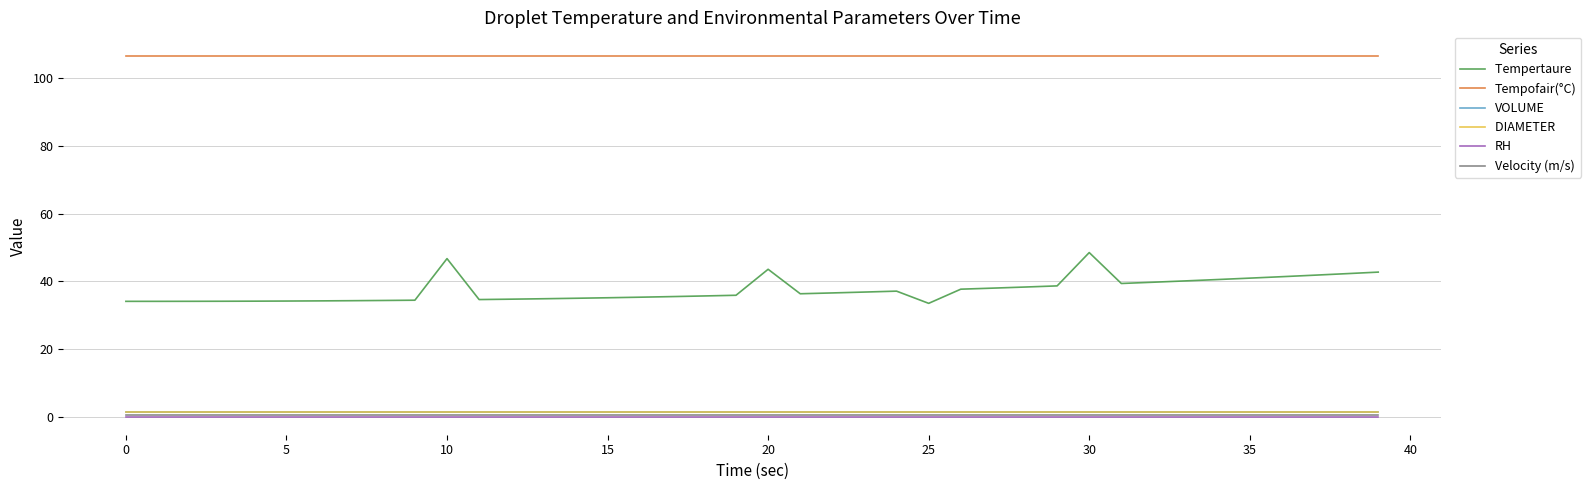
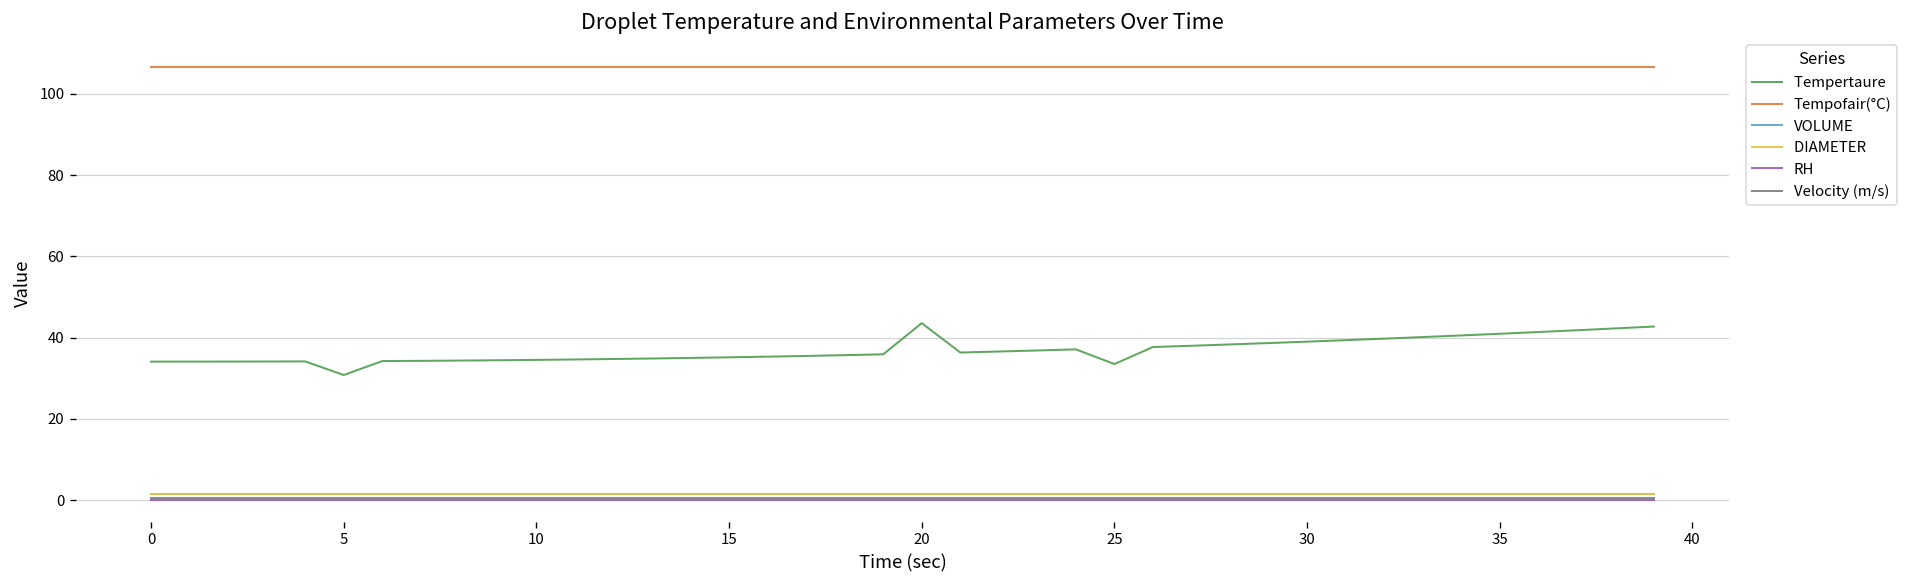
  {
    "Tempertaure": {
      "0": 34,
-     "5": 34,
-     "10": 47,
+     "5": 31,
+     "10": 35,
      "15": 35,
      "20": 44,
      "25": 33,
-     "30": 48,
+     "30": 39,
      "35": 41
    },
    "Tempofair(°C)": {
      "0": 107,
      "5": 107,
      "10": 107,
      "15": 107,
      "20": 107,
      "25": 107,
      "30": 107,
      "35": 107
    }
  }
